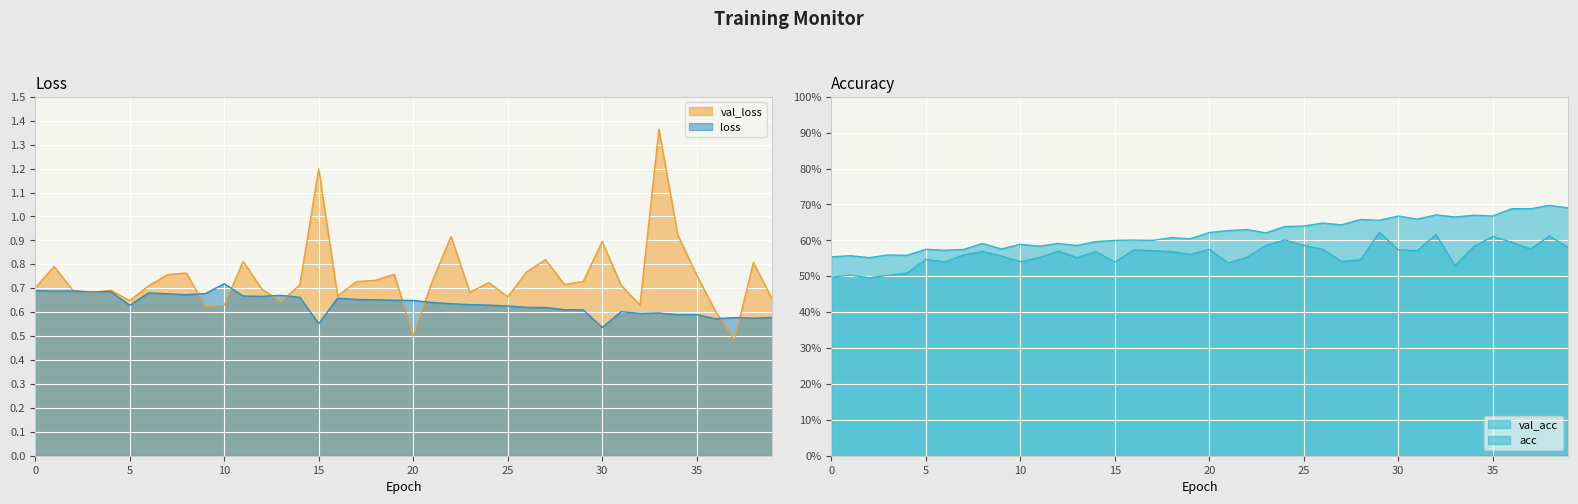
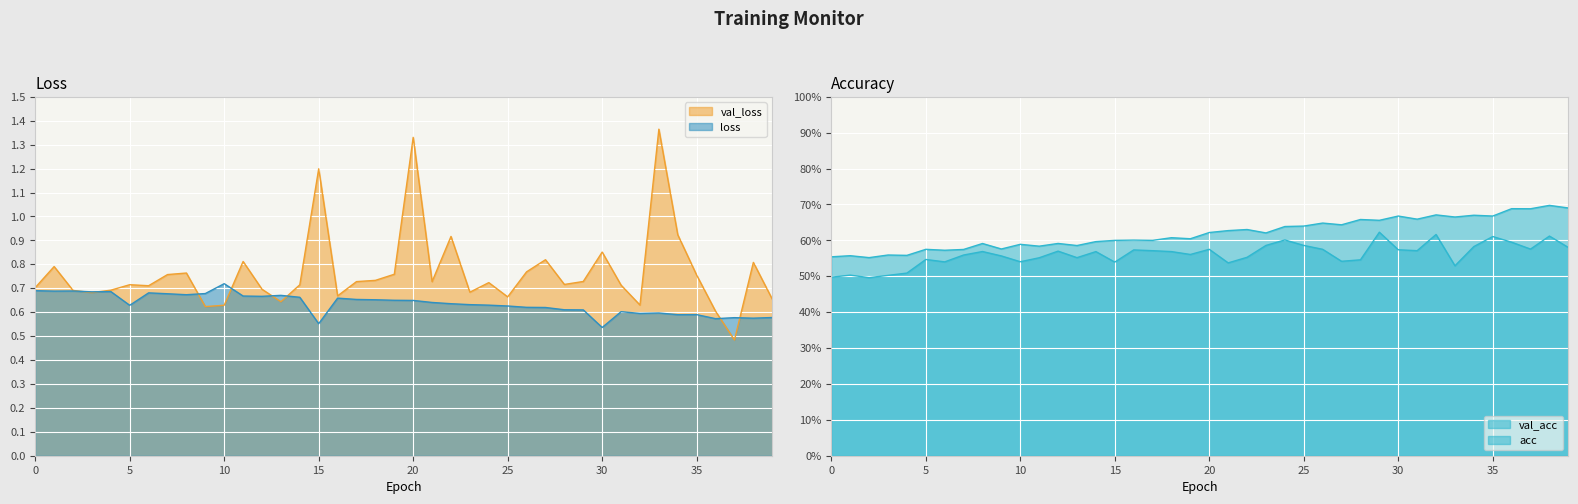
  {
    "Loss": {
      "val_loss": {
        "0": 0.70,
-       "5": 0.65,
+       "5": 0.71,
        "10": 0.63,
        "15": 1.20,
-       "20": 0.50,
+       "20": 1.33,
        "25": 0.66,
-       "30": 0.90,
+       "30": 0.85,
        "35": 0.75
      },
      "loss": {
        "0": 0.69,
        "5": 0.63,
        "10": 0.72,
        "15": 0.55,
        "20": 0.65,
        "25": 0.63,
        "30": 0.54,
        "35": 0.59
      }
    }
  }
